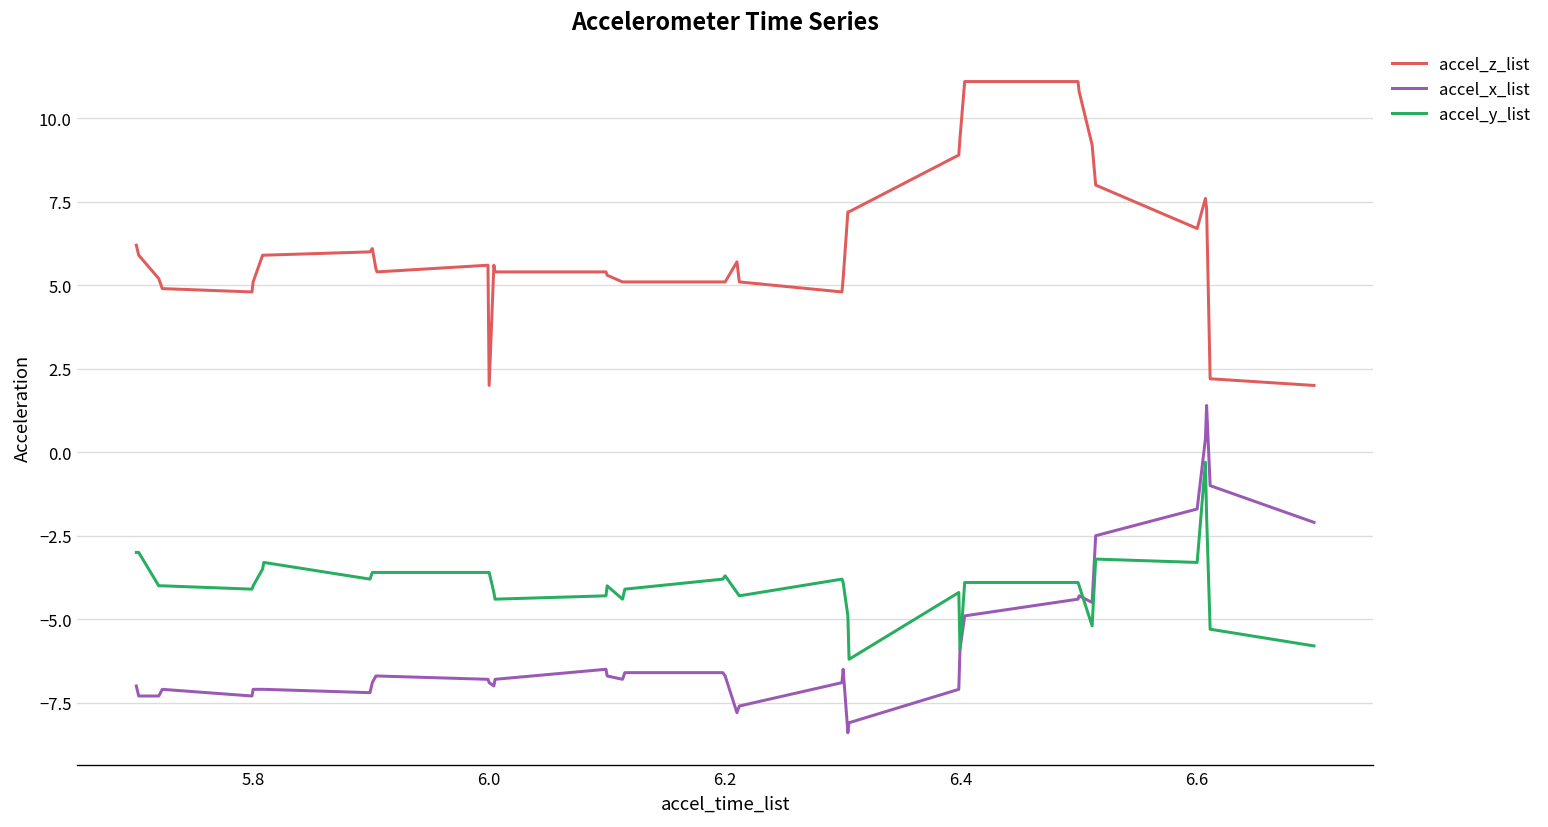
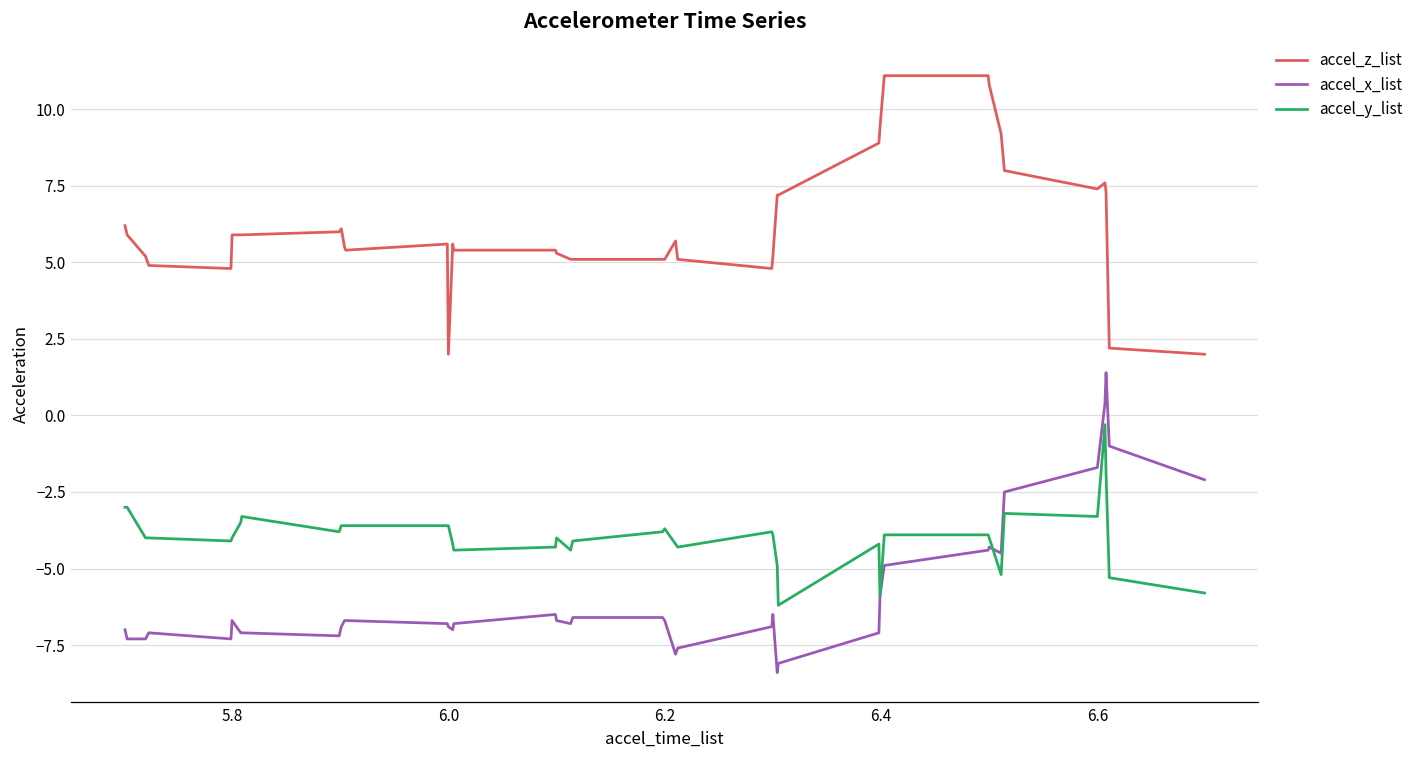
  {
    "accel_z_list": {
-     "5.8": 5.1,
+     "5.8": 5.9,
      "6.0": 2.0,
      "6.2": 5.1,
-     "6.6": 6.7
+     "6.6": 7.4
    },
    "accel_x_list": {
-     "5.8": -7.1,
+     "5.8": -6.7,
      "6.0": -6.9,
      "6.2": -6.7,
      "6.6": -1.7
    },
    "accel_y_list": {
      "5.8": -4.0,
      "6.0": -3.6,
      "6.2": -3.7,
      "6.6": -3.3
    }
  }
